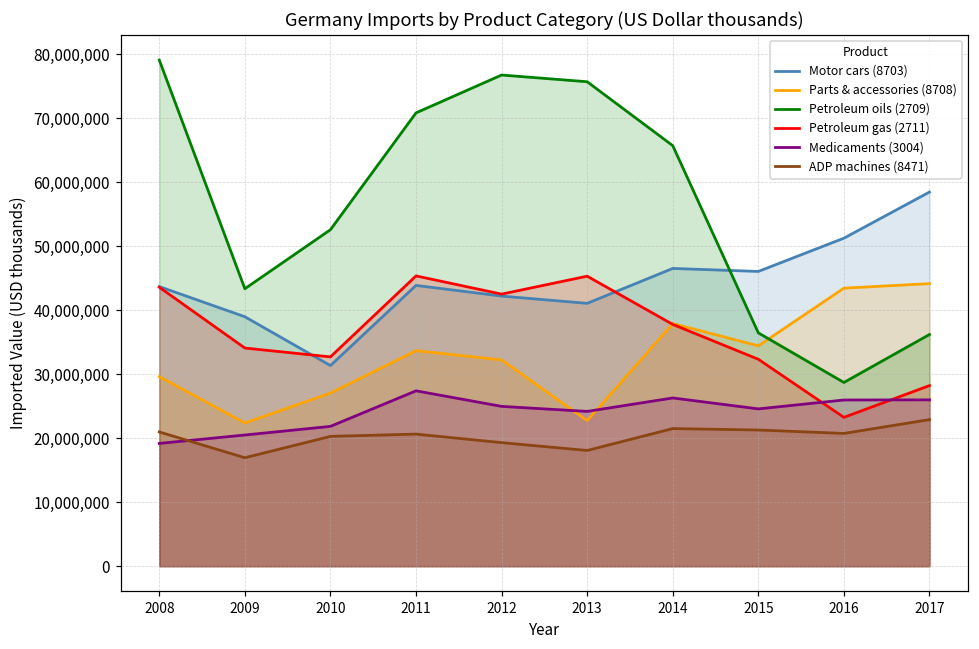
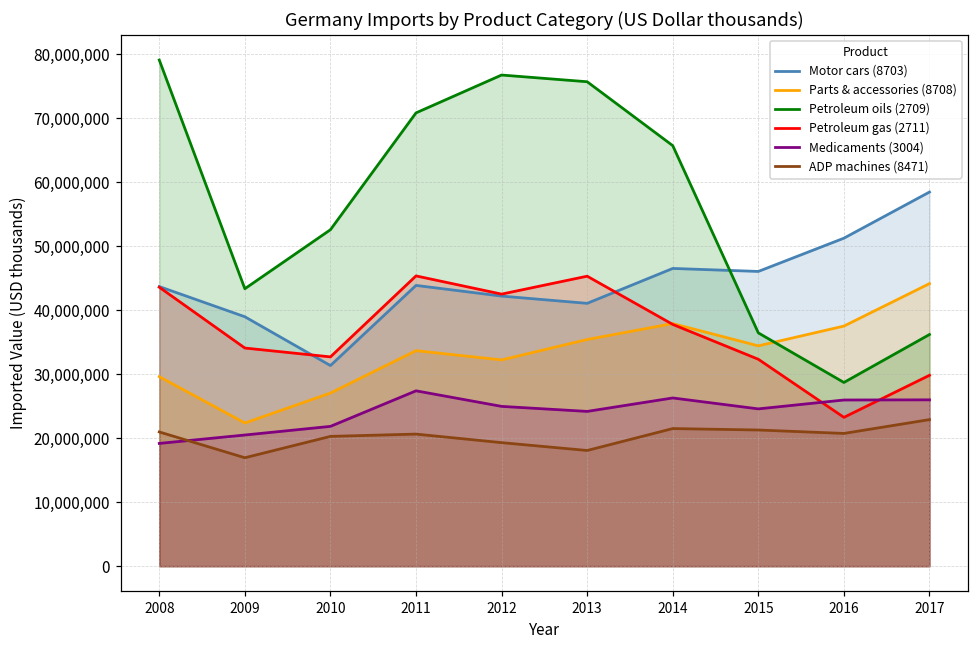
  {
    "Motor cars (8703)": {
      "2009": "39,000,000",
      "2010": "31,000,000",
      "2011": "44,000,000",
      "2013": "41,000,000",
      "2014": "47,000,000",
      "2015": "46,000,000",
      "2016": "51,000,000",
      "2017": "58,000,000"
    },
    "Parts & accessories (8708)": {
      "2008": "30,000,000",
      "2009": "22,000,000",
      "2010": "27,000,000",
      "2011": "34,000,000",
      "2012": "32,000,000",
-     "2013": "23,000,000",
+     "2013": "35,000,000",
      "2015": "34,000,000",
-     "2016": "43,000,000",
+     "2016": "38,000,000",
      "2017": "44,000,000"
    },
    "Petroleum oils (2709)": {
      "2008": "79,000,000",
      "2009": "43,000,000",
      "2010": "53,000,000",
      "2011": "71,000,000",
      "2012": "77,000,000",
      "2013": "76,000,000",
      "2014": "66,000,000",
      "2015": "36,000,000",
      "2016": "29,000,000",
      "2017": "36,000,000"
    },
    "Petroleum gas (2711)": {
      "2009": "34,000,000",
      "2010": "33,000,000",
      "2011": "45,000,000",
      "2013": "45,000,000",
      "2015": "32,000,000",
      "2016": "23,000,000",
-     "2017": "28,000,000"
+     "2017": "30,000,000"
    },
    "Medicaments (3004)": {
      "2008": "19,000,000",
      "2009": "21,000,000",
      "2010": "22,000,000",
      "2011": "27,000,000",
      "2012": "25,000,000",
      "2013": "24,000,000",
      "2014": "26,000,000",
      "2015": "25,000,000",
      "2016": "26,000,000",
      "2017": "26,000,000"
    },
    "ADP machines (8471)": {
      "2008": "21,000,000",
      "2009": "17,000,000",
      "2010": "20,000,000",
      "2011": "21,000,000",
      "2012": "19,000,000",
      "2013": "18,000,000",
      "2014": "22,000,000",
      "2015": "21,000,000",
      "2016": "21,000,000",
      "2017": "23,000,000"
    }
  }
